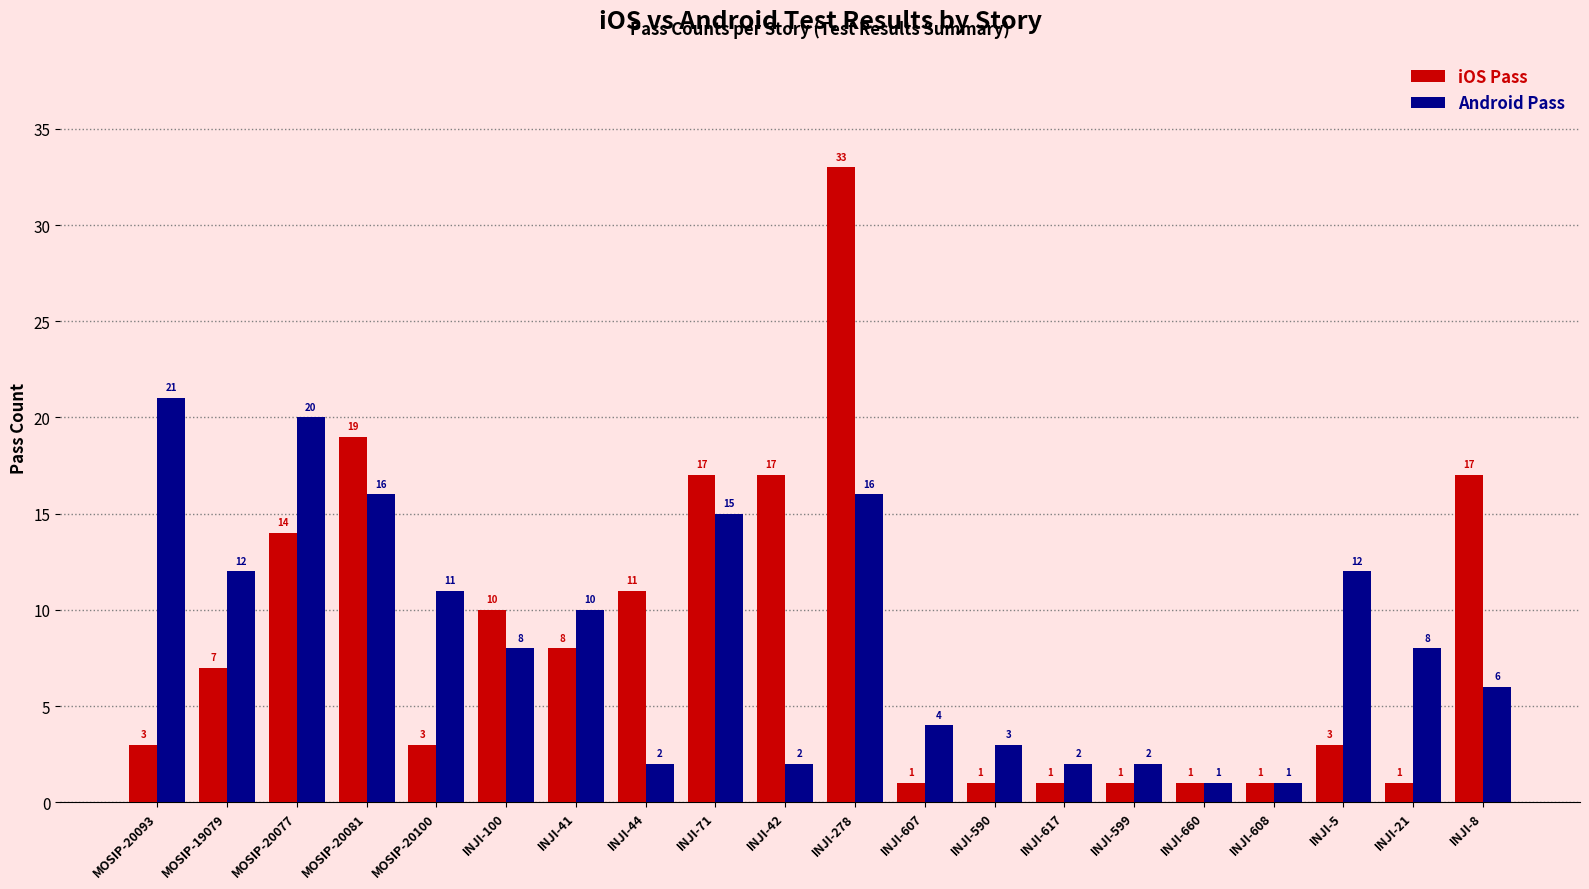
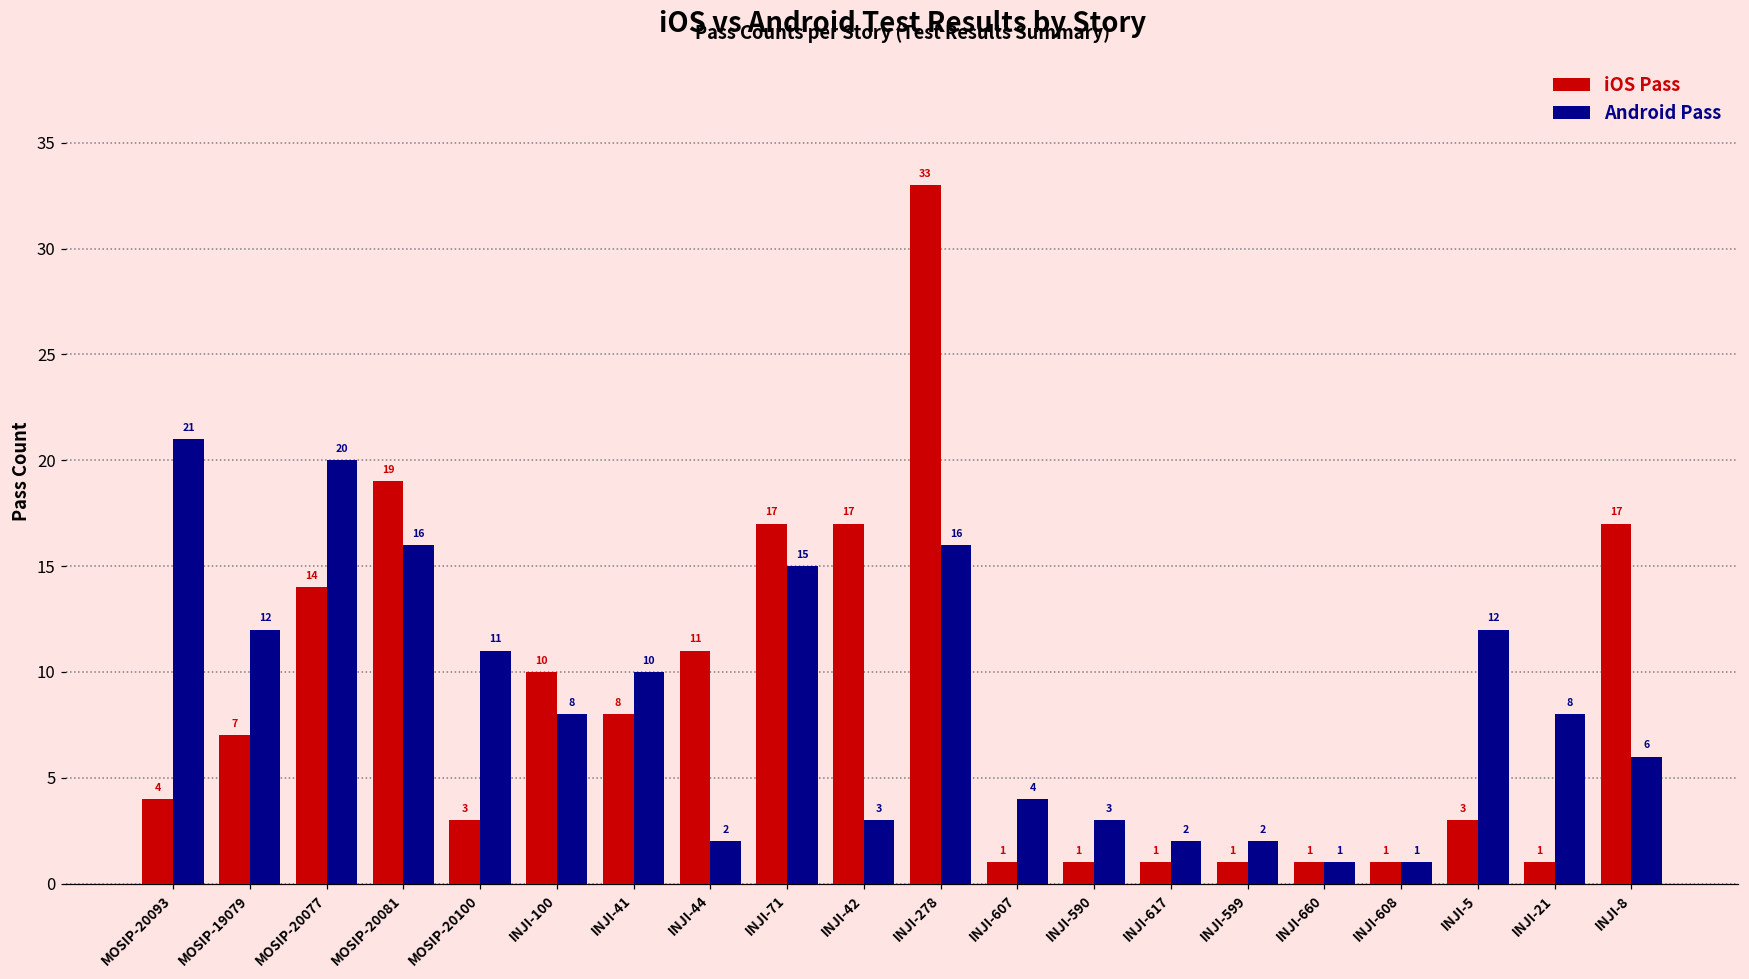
  {
    "iOS Pass": {
-     "MOSIP-20093": 3,
+     "MOSIP-20093": 4,
      "MOSIP-19079": 7,
      "MOSIP-20077": 14,
      "MOSIP-20081": 19,
      "MOSIP-20100": 3,
      "INJI-100": 10,
      "INJI-41": 8,
      "INJI-44": 11,
      "INJI-71": 17,
      "INJI-42": 17,
      "INJI-278": 33,
      "INJI-607": 1,
      "INJI-590": 1,
      "INJI-617": 1,
      "INJI-599": 1,
      "INJI-660": 1,
      "INJI-608": 1,
      "INJI-5": 3,
      "INJI-21": 1,
      "INJI-8": 17
    },
    "Android Pass": {
      "MOSIP-20093": 21,
      "MOSIP-19079": 12,
      "MOSIP-20077": 20,
      "MOSIP-20081": 16,
      "MOSIP-20100": 11,
      "INJI-100": 8,
      "INJI-41": 10,
      "INJI-44": 2,
      "INJI-71": 15,
-     "INJI-42": 2,
+     "INJI-42": 3,
      "INJI-278": 16,
      "INJI-607": 4,
      "INJI-590": 3,
      "INJI-617": 2,
      "INJI-599": 2,
      "INJI-660": 1,
      "INJI-608": 1,
      "INJI-5": 12,
      "INJI-21": 8,
      "INJI-8": 6
    }
  }
